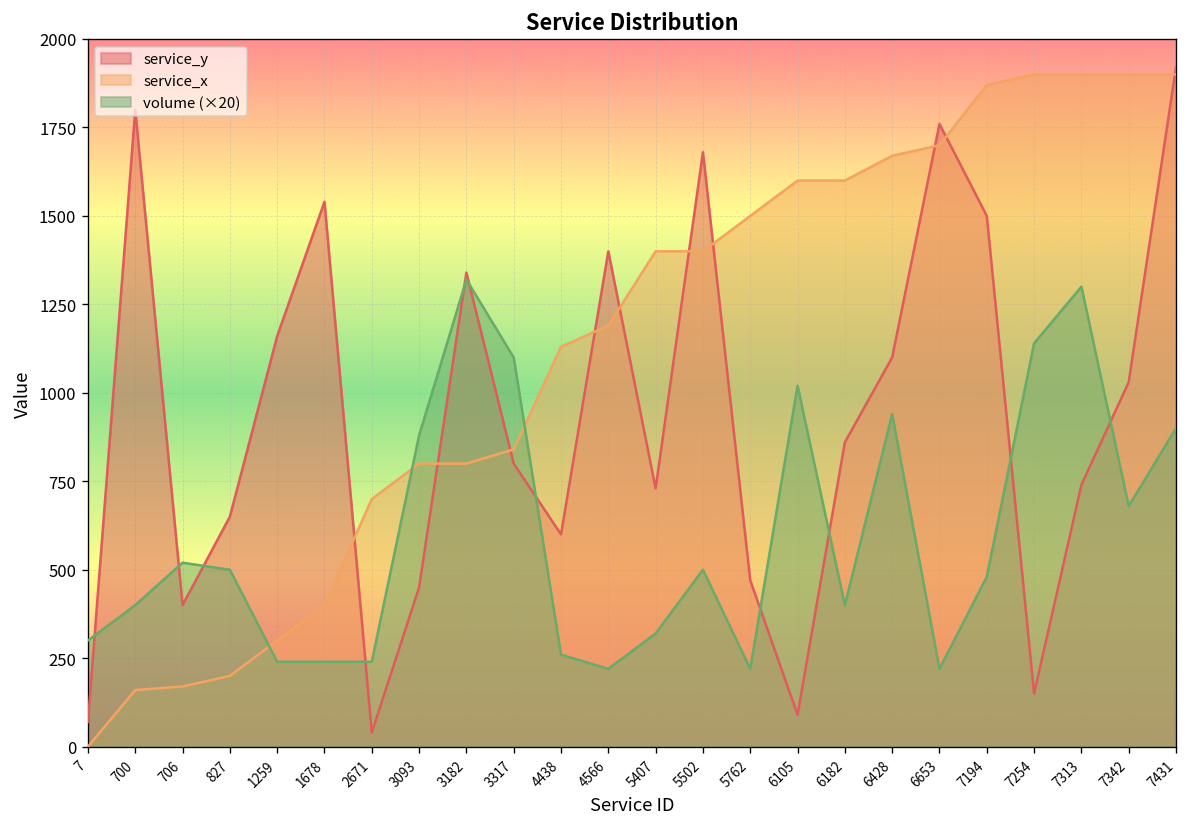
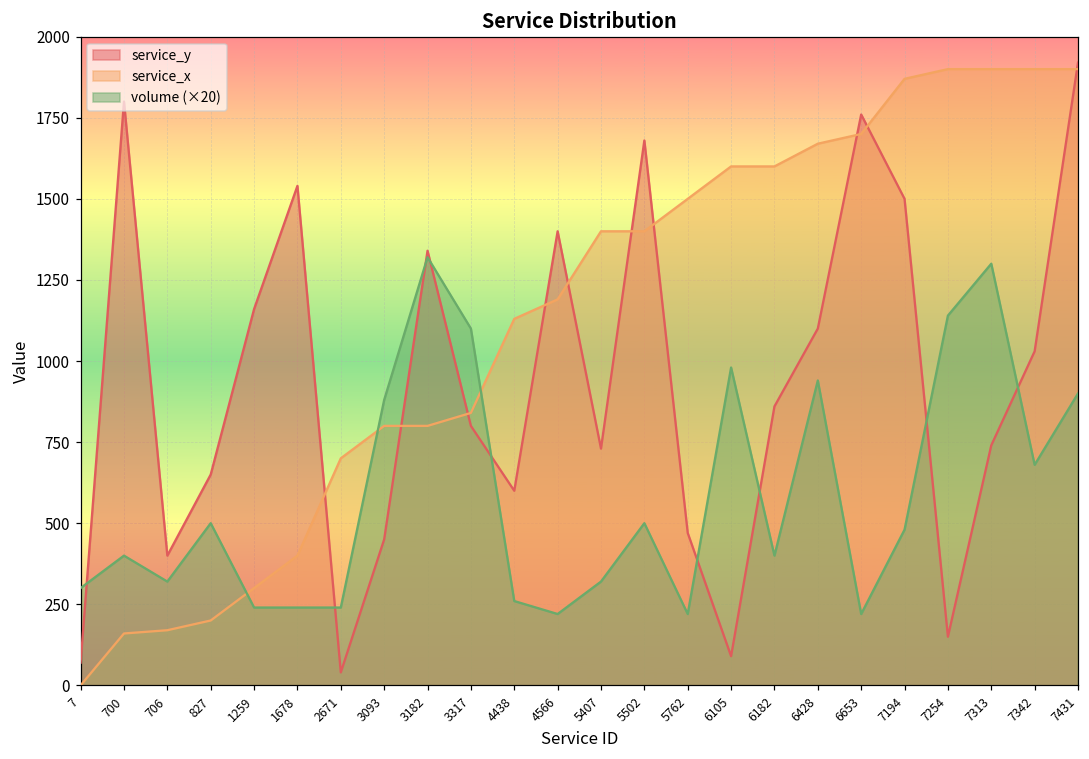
  {
    "volume (×20)": {
      "7": 300,
      "700": 400,
-     "706": 520,
+     "706": 320,
      "827": 500,
      "1259": 240,
      "1678": 240,
      "2671": 240,
      "3093": 880,
      "3182": 1320,
      "3317": 1100,
      "4438": 260,
      "4566": 220,
      "5407": 320,
      "5502": 500,
      "5762": 220,
-     "6105": 1020,
+     "6105": 980,
      "6182": 400,
      "6428": 940,
      "6653": 220,
      "7194": 480,
      "7254": 1140,
      "7313": 1300,
      "7342": 680,
      "7431": 900
    }
  }
